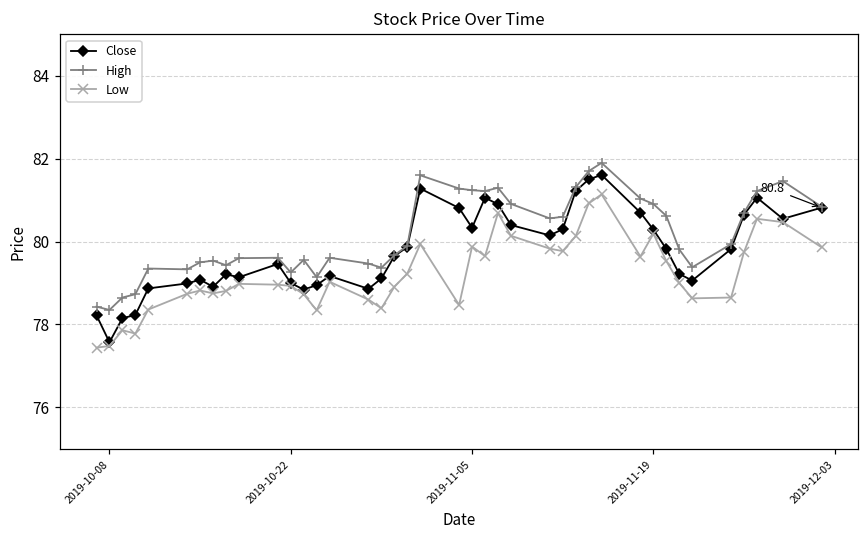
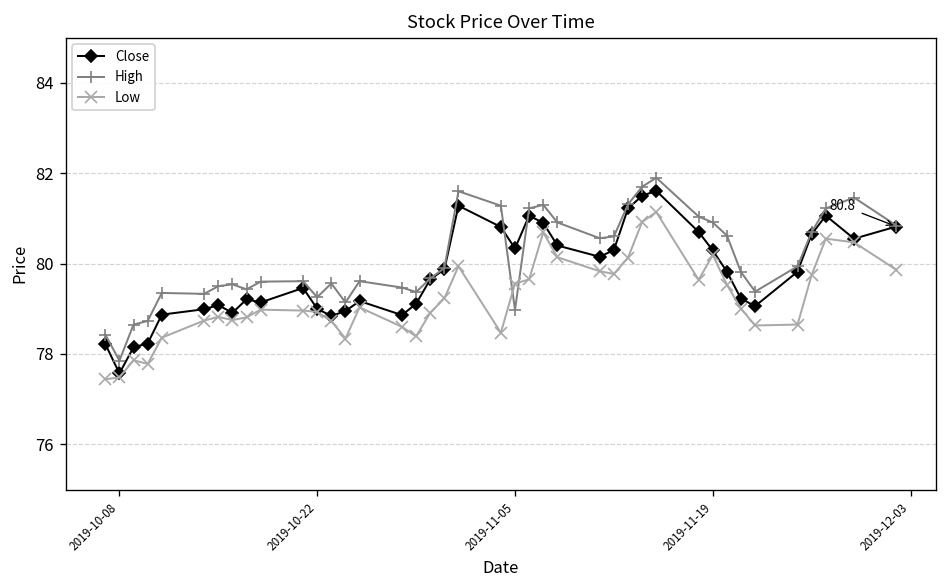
  {
    "Close": {
      "2019-10-08": 77.6,
      "2019-10-22": 79.0,
      "2019-11-05": 80.3,
      "2019-11-19": 80.3
    },
    "High": {
-     "2019-10-08": 78.3,
+     "2019-10-08": 77.9,
      "2019-10-22": 79.3,
-     "2019-11-05": 81.2,
+     "2019-11-05": 79.0,
      "2019-11-19": 80.9
    },
    "Low": {
      "2019-10-08": 77.5,
      "2019-10-22": 78.9,
-     "2019-11-05": 79.9,
+     "2019-11-05": 79.6,
      "2019-11-19": 80.2
    }
  }
